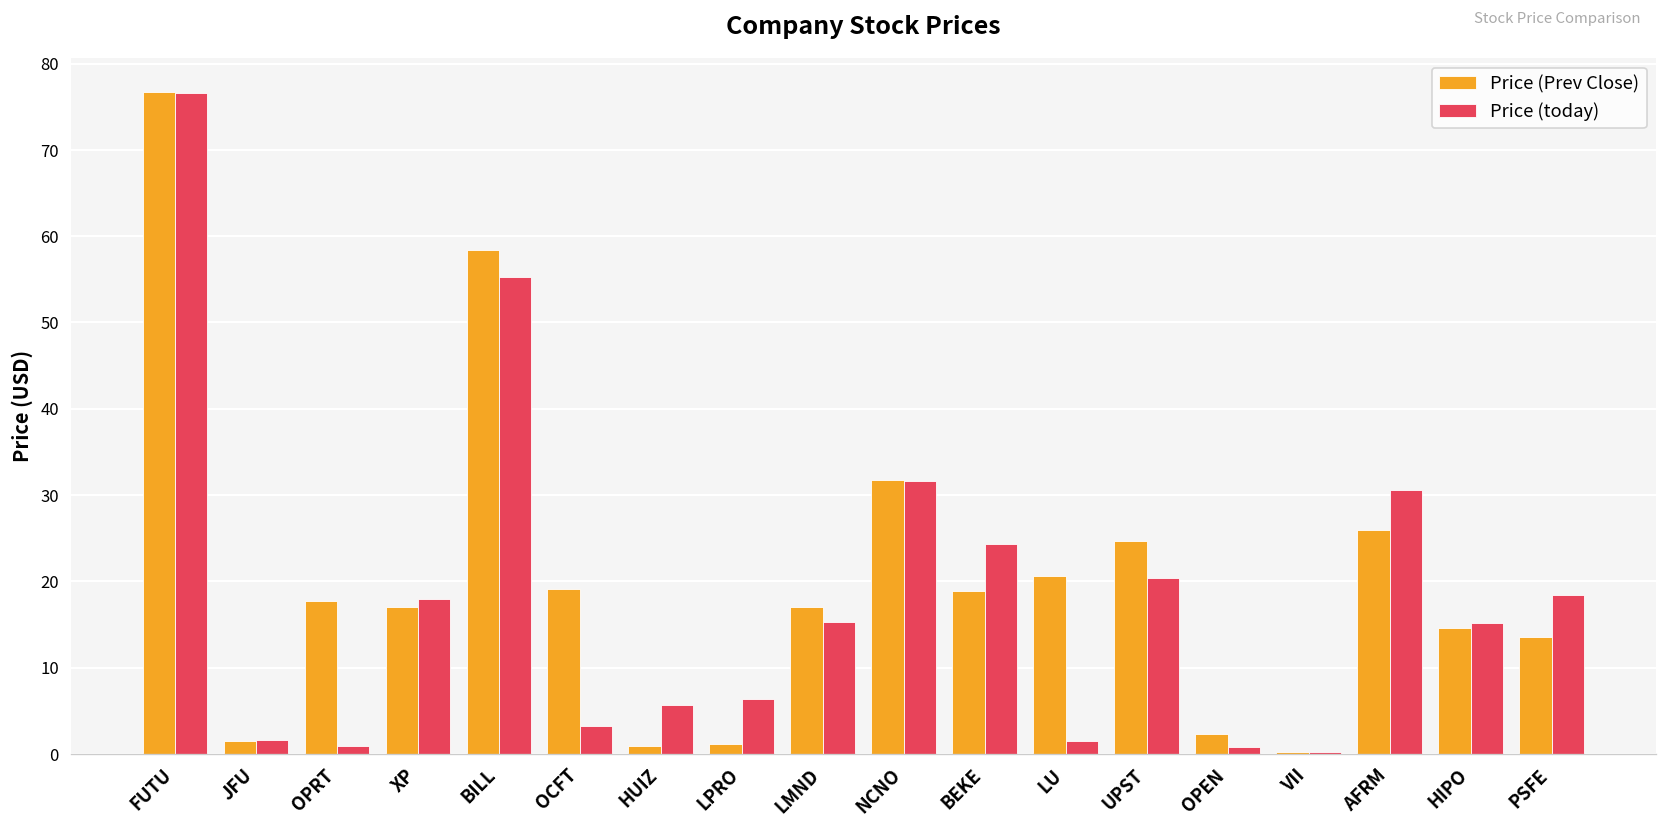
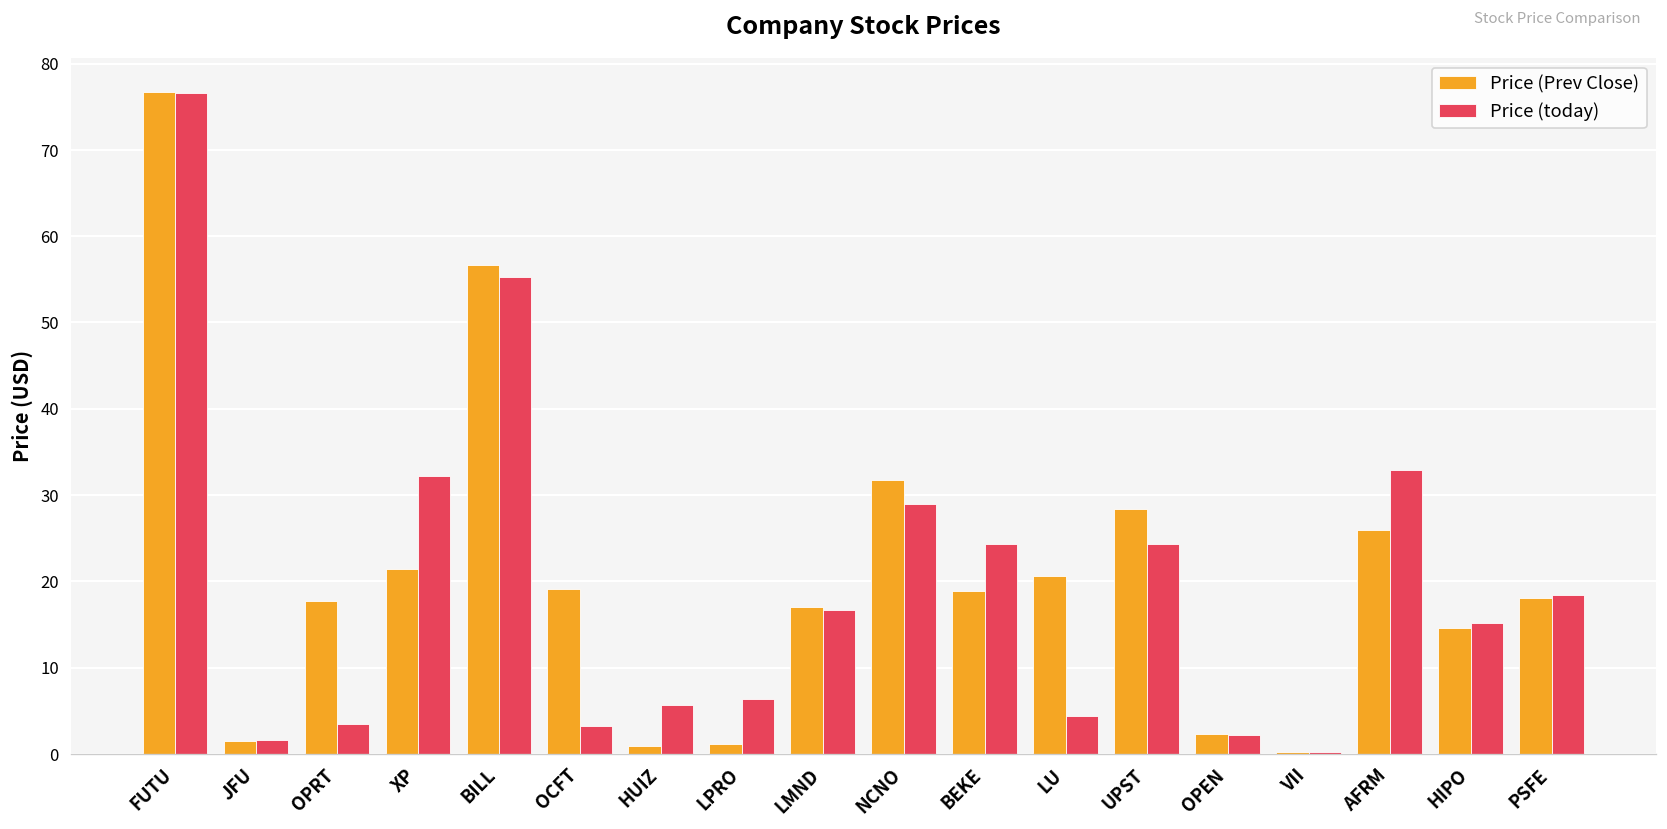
  {
    "Price (Prev Close)": {
      "FUTU": 77,
      "JFU": 2,
      "OPRT": 18,
-     "XP": 17,
-     "BILL": 58,
+     "XP": 21,
+     "BILL": 57,
      "OCFT": 19,
      "HUIZ": 1,
      "LPRO": 1,
      "LMND": 17,
      "NCNO": 32,
      "BEKE": 19,
      "LU": 21,
-     "UPST": 25,
+     "UPST": 28,
      "OPEN": 2,
      "AFRM": 26,
      "HIPO": 15,
-     "PSFE": 14
+     "PSFE": 18
    },
    "Price (today)": {
      "FUTU": 77,
      "JFU": 2,
-     "OPRT": 1,
-     "XP": 18,
+     "OPRT": 4,
+     "XP": 32,
      "BILL": 55,
      "OCFT": 3,
      "HUIZ": 6,
      "LPRO": 6,
-     "LMND": 15,
-     "NCNO": 32,
+     "LMND": 17,
+     "NCNO": 29,
      "BEKE": 24,
-     "LU": 1,
-     "UPST": 20,
-     "OPEN": 1,
-     "AFRM": 31,
+     "LU": 4,
+     "UPST": 24,
+     "OPEN": 2,
+     "AFRM": 33,
      "HIPO": 15,
      "PSFE": 18
    }
  }
